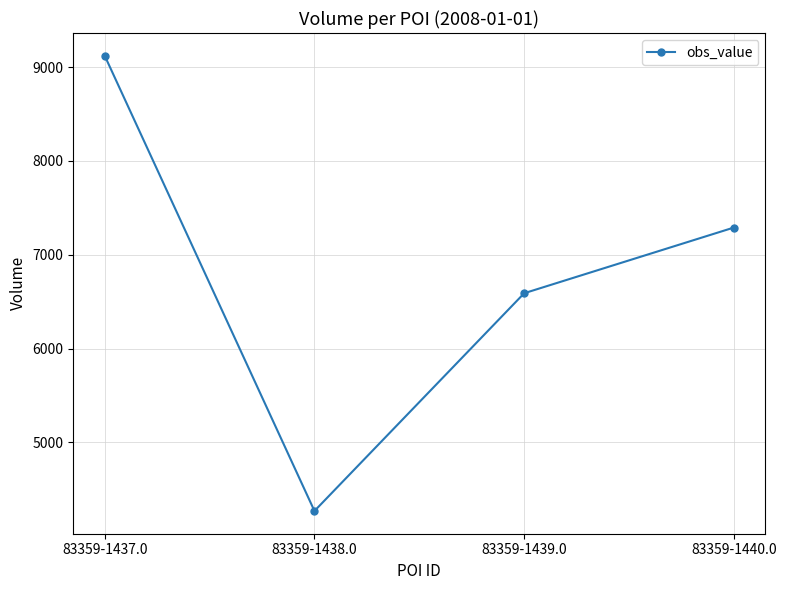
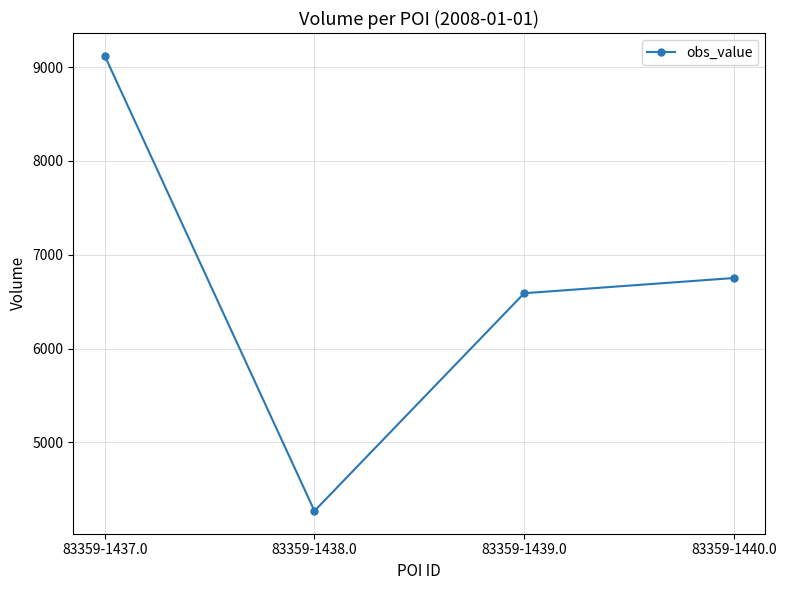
  {
    "83359-1437.0": 9100,
    "83359-1438.0": 4300,
    "83359-1439.0": 6600,
-   "83359-1440.0": 7300
+   "83359-1440.0": 6800
  }
